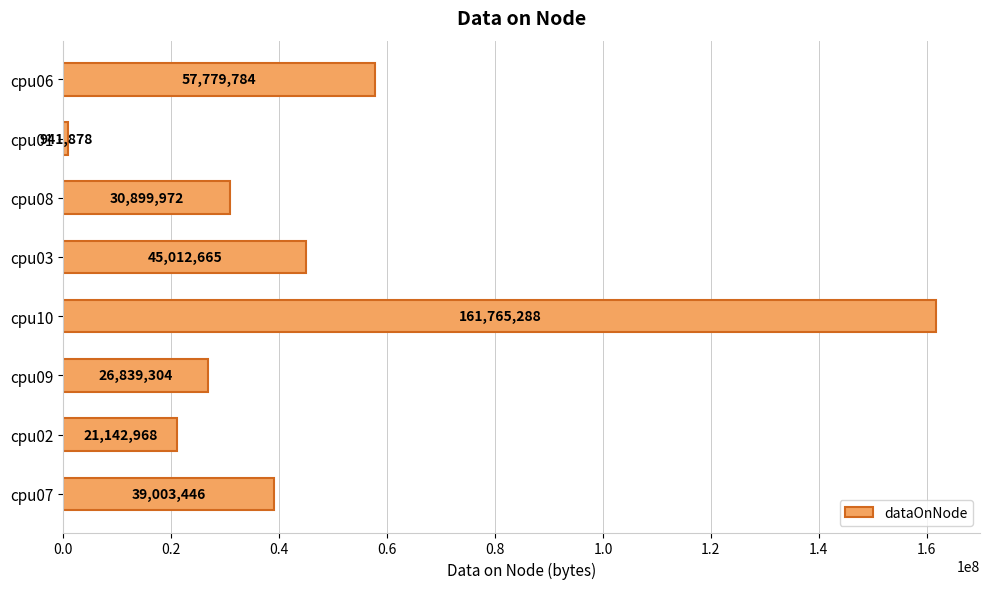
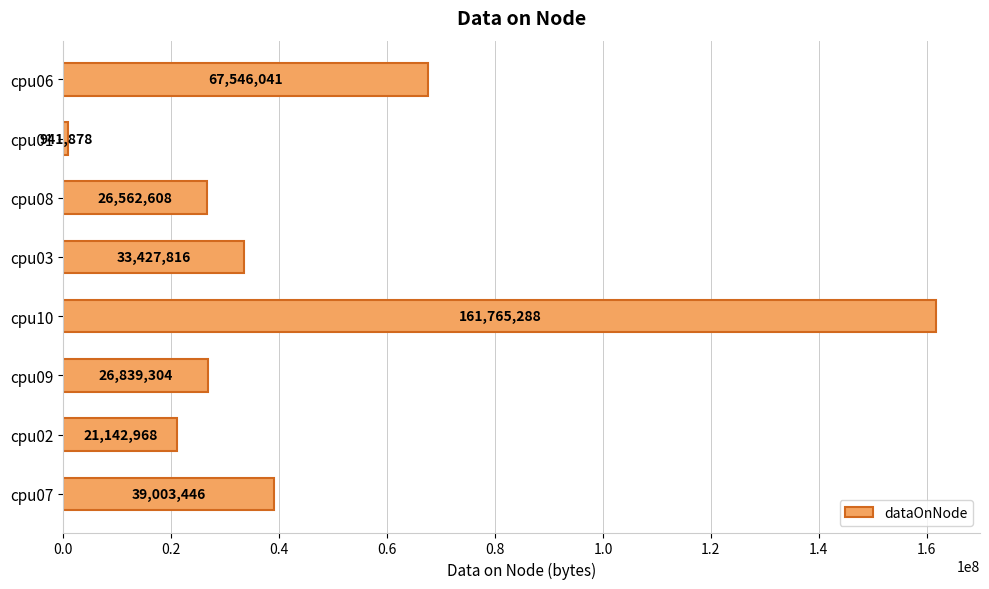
  {
-   "cpu06": "57,779,784",
+   "cpu06": "67,546,041",
    "cpu01": "941,878",
-   "cpu08": "30,899,972",
-   "cpu03": "45,012,665",
+   "cpu08": "26,562,608",
+   "cpu03": "33,427,816",
    "cpu10": "161,765,288",
    "cpu09": "26,839,304",
    "cpu02": "21,142,968",
    "cpu07": "39,003,446"
  }
